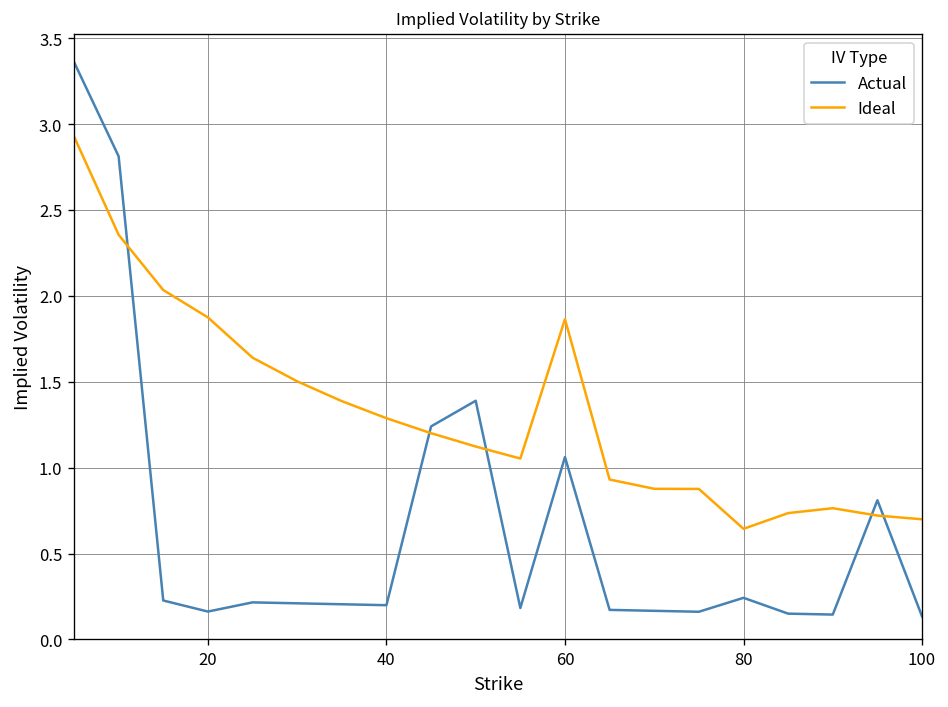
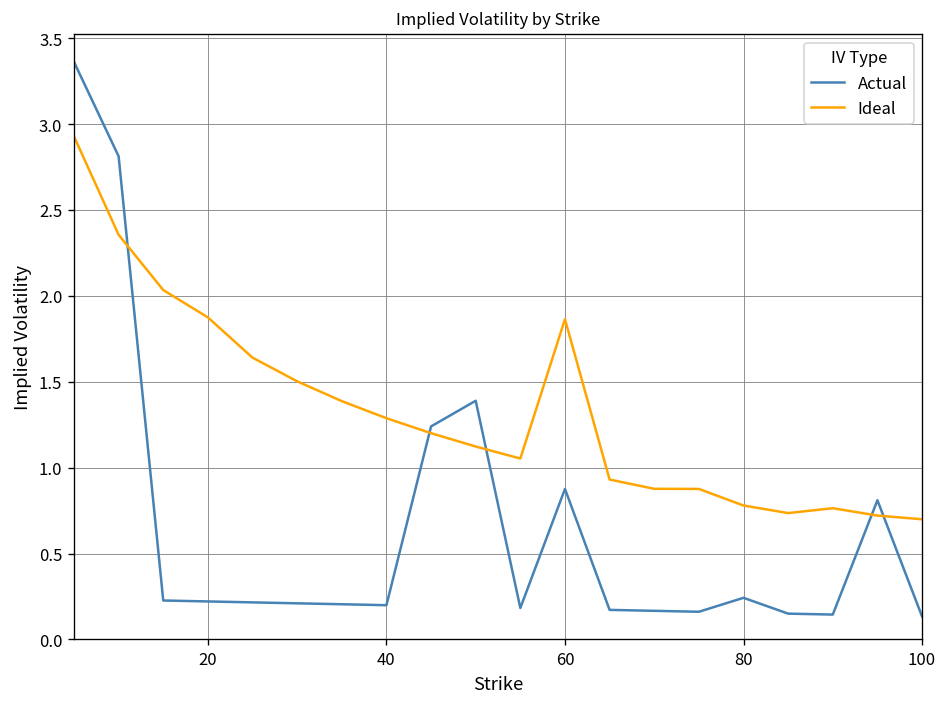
  {
    "Actual": {
-     "20": 0.16,
+     "20": 0.22,
      "40": 0.20,
-     "60": 1.06,
+     "60": 0.88,
      "80": 0.24,
      "100": 0.13
    },
    "Ideal": {
      "20": 1.87,
      "40": 1.29,
      "60": 1.86,
-     "80": 0.64,
+     "80": 0.78,
      "100": 0.70
    }
  }
